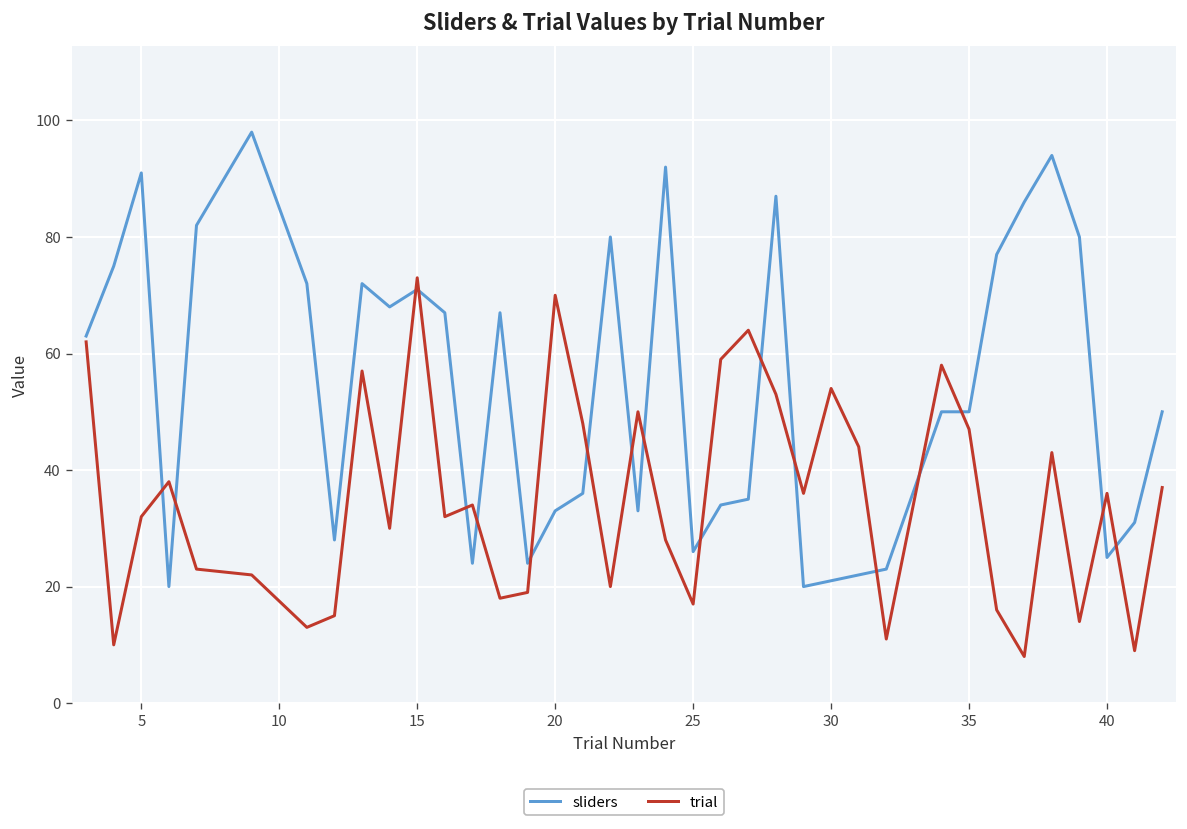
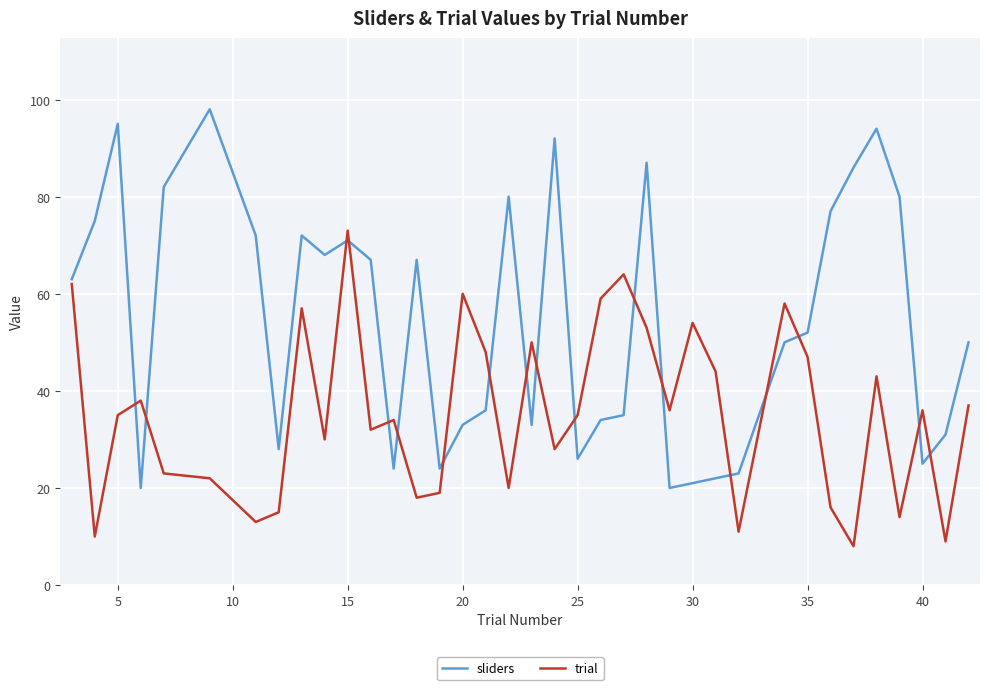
  {
    "sliders": {
-     "5": 91,
+     "5": 95,
      "15": 71,
      "20": 33,
      "25": 26,
      "30": 21,
-     "35": 50,
+     "35": 52,
      "40": 25
    },
    "trial": {
-     "5": 32,
+     "5": 35,
      "15": 73,
-     "20": 70,
-     "25": 17,
+     "20": 60,
+     "25": 35,
      "30": 54,
      "35": 47,
      "40": 36
    }
  }
